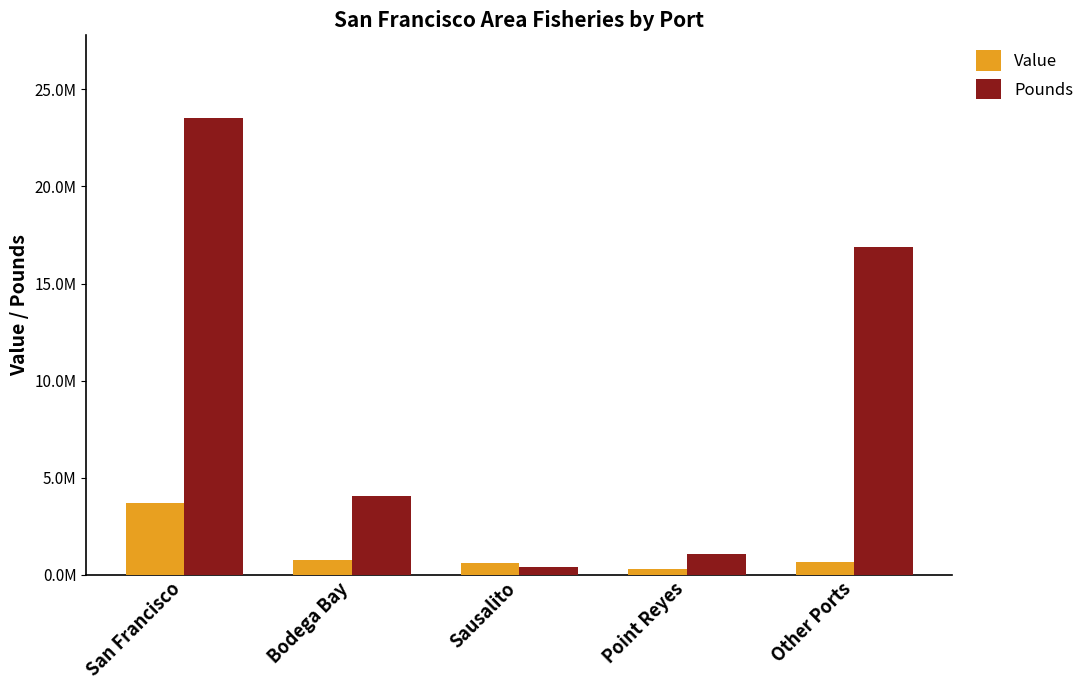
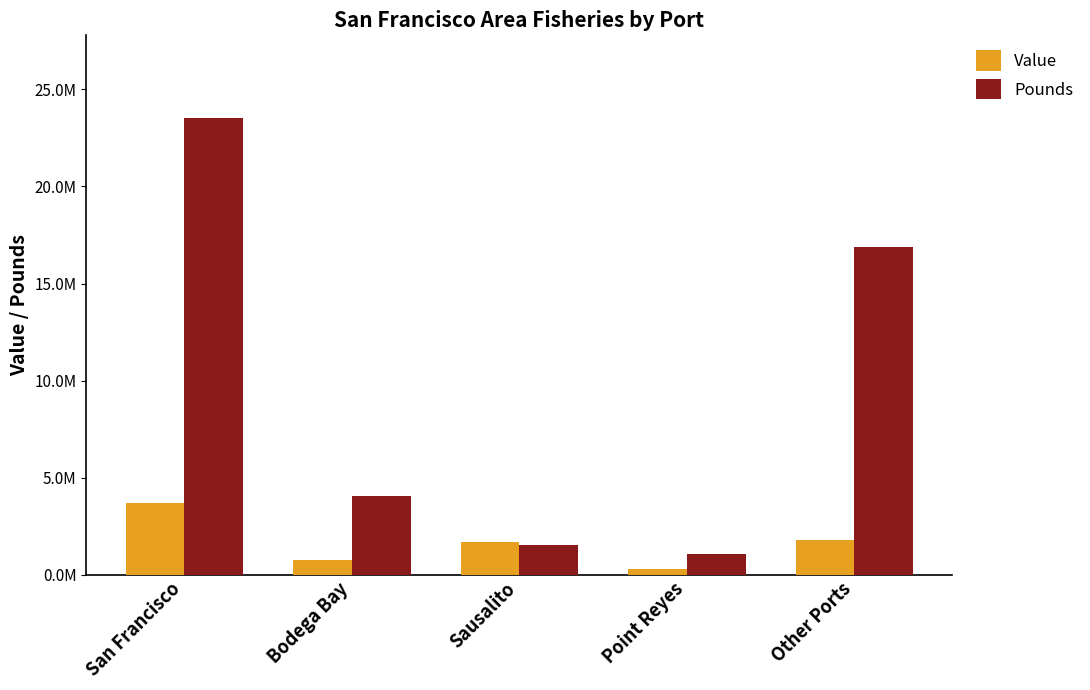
  {
    "Value": {
      "San Francisco": 3700000,
      "Bodega Bay": 800000,
-     "Sausalito": 600000,
+     "Sausalito": 1700000,
      "Point Reyes": 300000,
-     "Other Ports": 700000
+     "Other Ports": 1800000
    },
    "Pounds": {
      "San Francisco": 23600000,
      "Bodega Bay": 4000000,
-     "Sausalito": 400000,
+     "Sausalito": 1500000,
      "Point Reyes": 1100000,
      "Other Ports": 16900000
    }
  }
